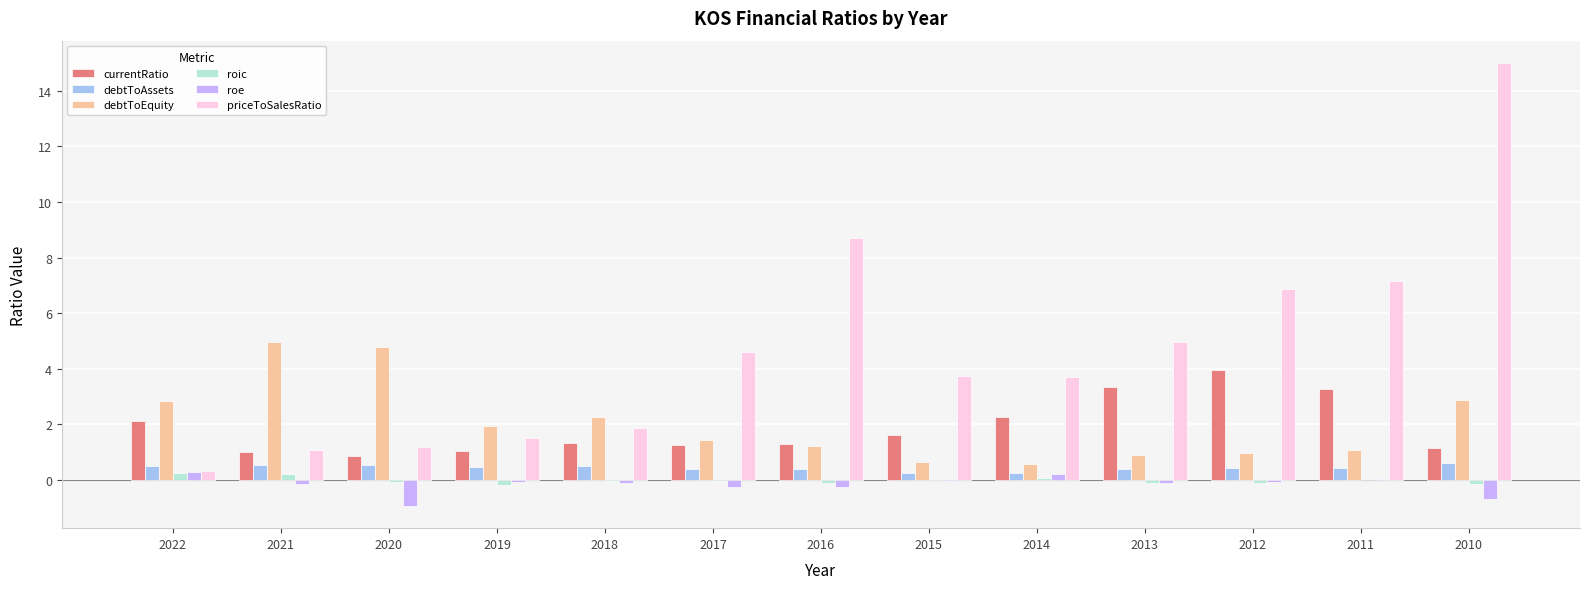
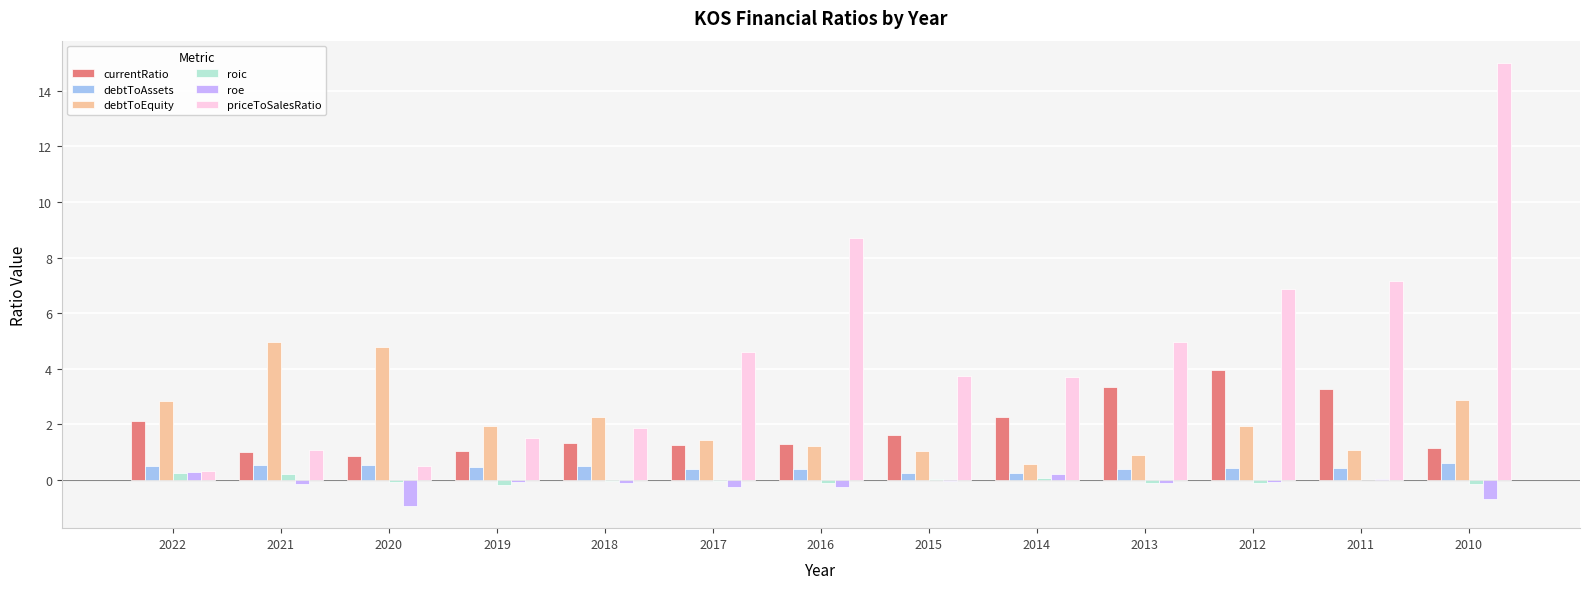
  {
    "currentRatio": {
      "2022": 2.1,
      "2021": 1.0,
      "2020": 0.9,
      "2019": 1.1,
      "2018": 1.3,
      "2017": 1.2,
      "2016": 1.3,
      "2015": 1.6,
      "2014": 2.3,
      "2013": 3.4,
      "2012": 3.9,
      "2011": 3.3,
      "2010": 1.2
    },
    "debtToEquity": {
      "2022": 2.8,
      "2021": 5.0,
      "2020": 4.8,
      "2019": 1.9,
      "2018": 2.3,
      "2017": 1.4,
      "2016": 1.2,
-     "2015": 0.6,
+     "2015": 1.0,
      "2014": 0.6,
      "2013": 0.9,
-     "2012": 1.0,
+     "2012": 1.9,
      "2011": 1.1,
      "2010": 2.9
    },
    "priceToSalesRatio": {
      "2022": 0.3,
      "2021": 1.1,
-     "2020": 1.2,
+     "2020": 0.5,
      "2019": 1.5,
      "2018": 1.9,
      "2017": 4.6,
      "2016": 8.7,
      "2015": 3.7,
      "2014": 3.7,
      "2013": 4.9,
      "2012": 6.9,
      "2011": 7.2,
      "2010": 15.0
    }
  }
